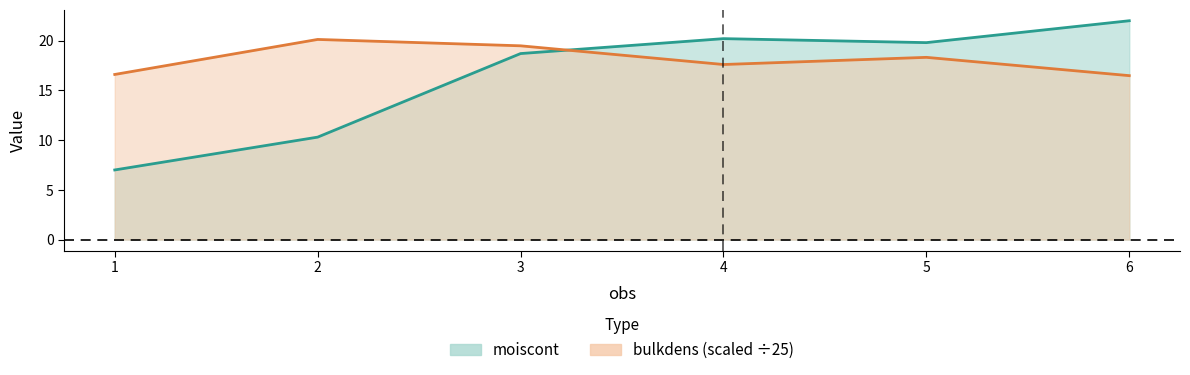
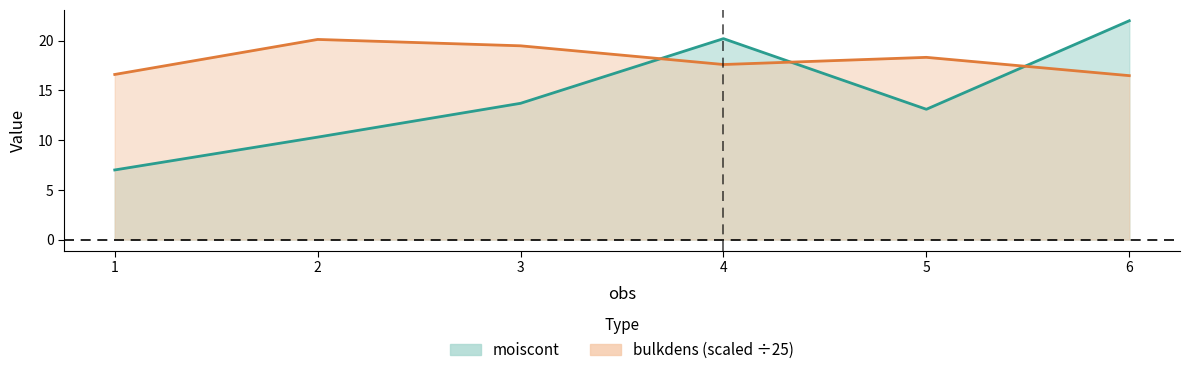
  {
    "moiscont": {
      "1": 7,
      "2": 10,
-     "3": 19,
+     "3": 14,
      "4": 20,
-     "5": 20,
+     "5": 13,
      "6": 22
    },
    "bulkdens (scaled ÷25)": {
      "1": 17,
      "2": 20,
      "3": 19,
      "4": 18,
      "5": 18,
      "6": 16
    }
  }
